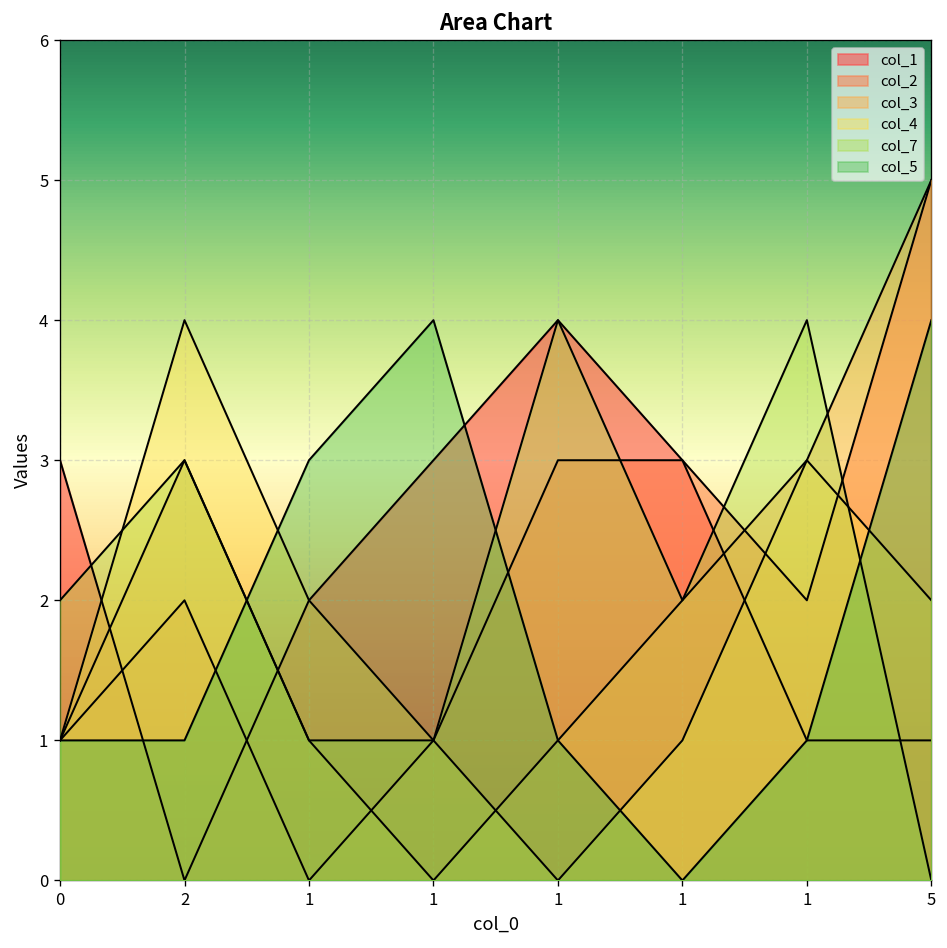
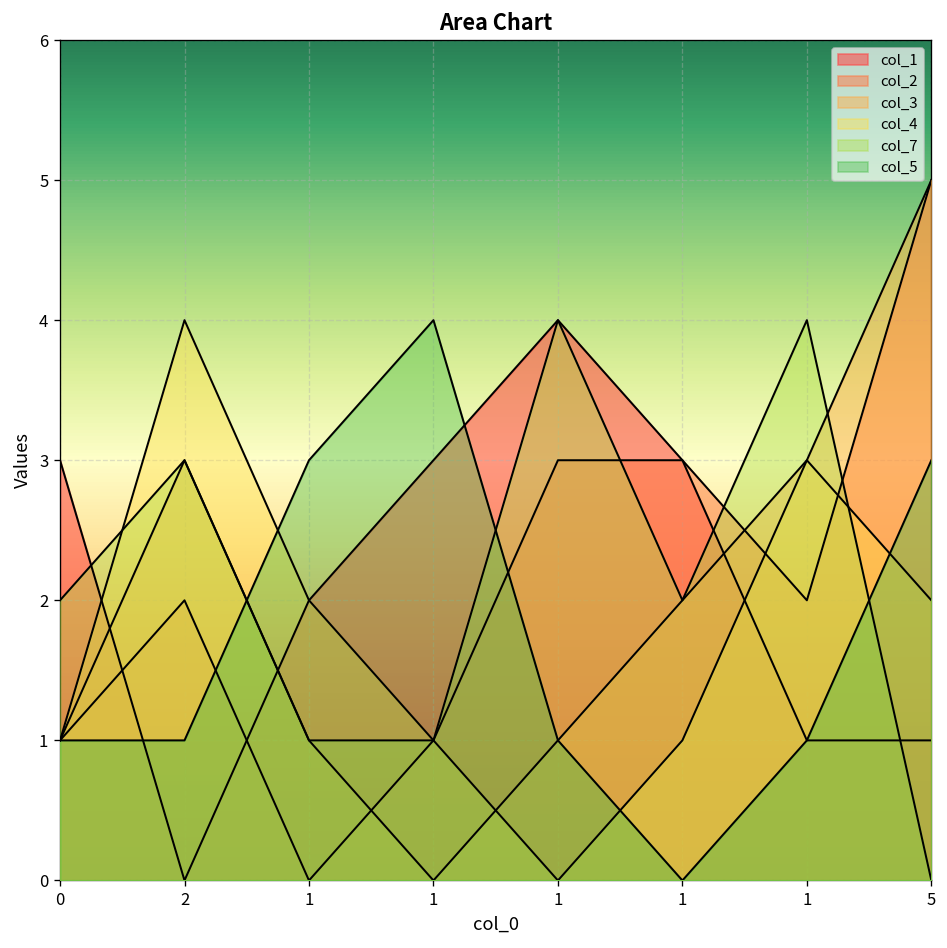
  {
    "col_5": {
      "2": 1,
-     "5": 4
+     "5": 3
    }
  }
